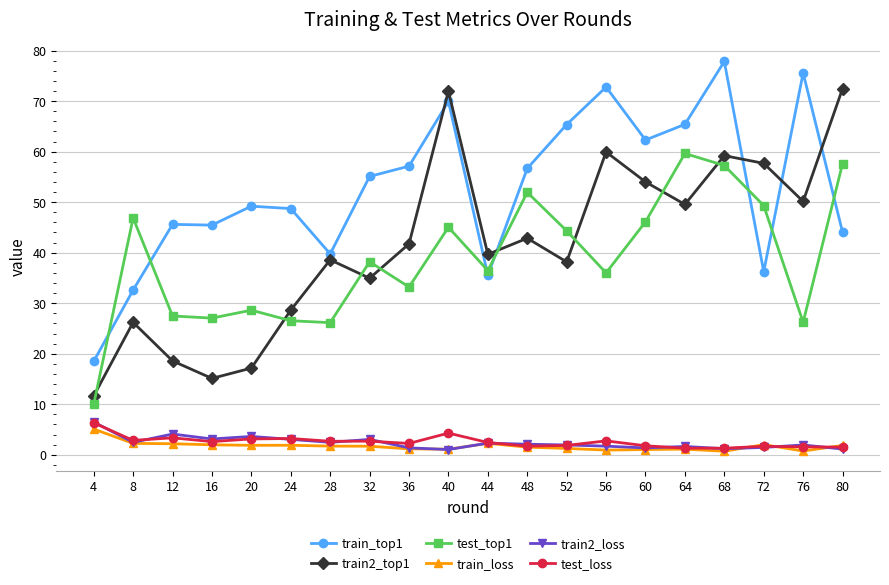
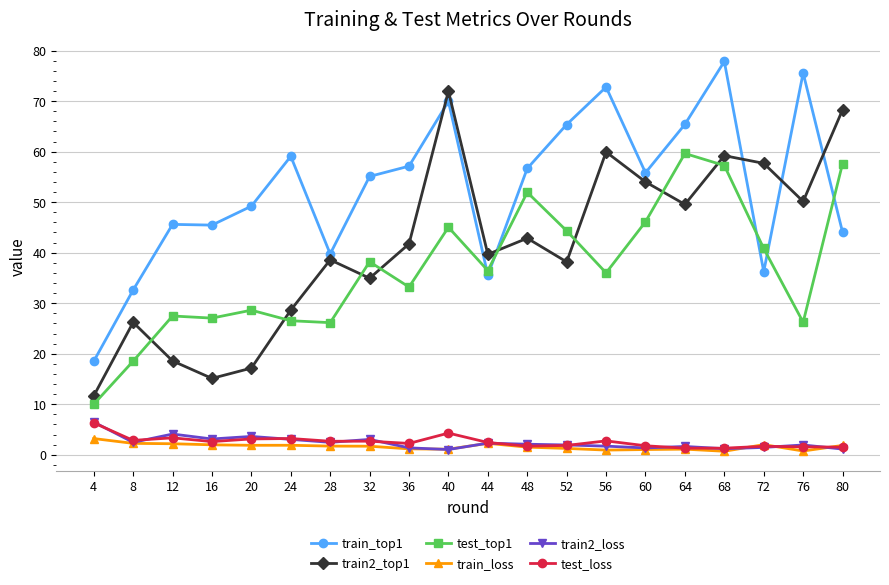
  {
    "train_top1": {
      "4": 19,
      "8": 33,
      "12": 46,
      "16": 45,
      "20": 49,
-     "24": 49,
+     "24": 59,
      "28": 40,
      "32": 55,
      "36": 57,
      "40": 70,
      "44": 36,
      "48": 57,
      "52": 65,
      "56": 73,
-     "60": 62,
+     "60": 56,
      "64": 65,
      "68": 78,
      "72": 36,
      "76": 76,
      "80": 44
    },
    "train2_top1": {
      "4": 12,
      "8": 26,
      "12": 19,
      "16": 15,
      "20": 17,
      "24": 29,
      "28": 39,
      "32": 35,
      "36": 42,
      "40": 72,
      "44": 40,
      "48": 43,
      "52": 38,
      "56": 60,
      "60": 54,
      "64": 50,
      "68": 59,
      "72": 58,
      "76": 50,
-     "80": 72
+     "80": 68
    },
    "test_top1": {
      "4": 10,
-     "8": 47,
+     "8": 19,
      "12": 27,
      "16": 27,
      "20": 29,
      "24": 27,
      "28": 26,
      "32": 38,
      "36": 33,
      "40": 45,
      "44": 36,
      "48": 52,
      "52": 44,
      "56": 36,
      "60": 46,
      "64": 60,
      "68": 57,
-     "72": 49,
+     "72": 41,
      "76": 26,
      "80": 58
    },
    "train_loss": {
-     "4": 5,
+     "4": 3,
      "12": 2,
      "16": 2,
      "20": 2,
      "24": 2,
      "28": 2,
      "32": 2,
      "52": 1,
      "56": 1,
      "68": 1,
      "76": 1
    },
    "train2_loss": {
      "12": 4,
      "16": 3,
      "56": 2
    },
    "test_loss": {
      "12": 3,
      "16": 3,
      "36": 2,
      "40": 4,
      "56": 3
    }
  }
